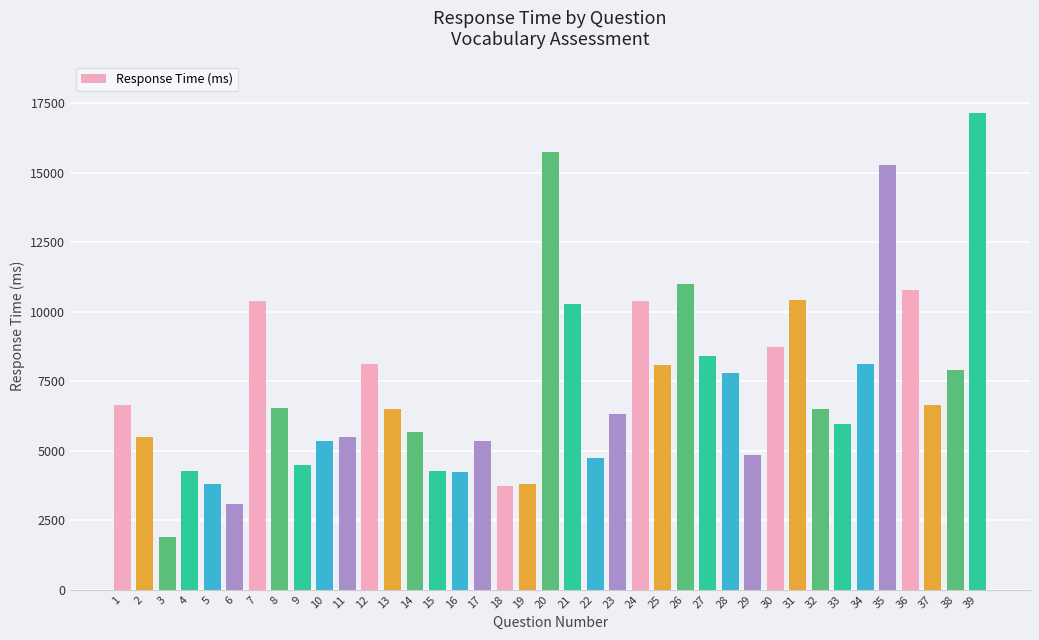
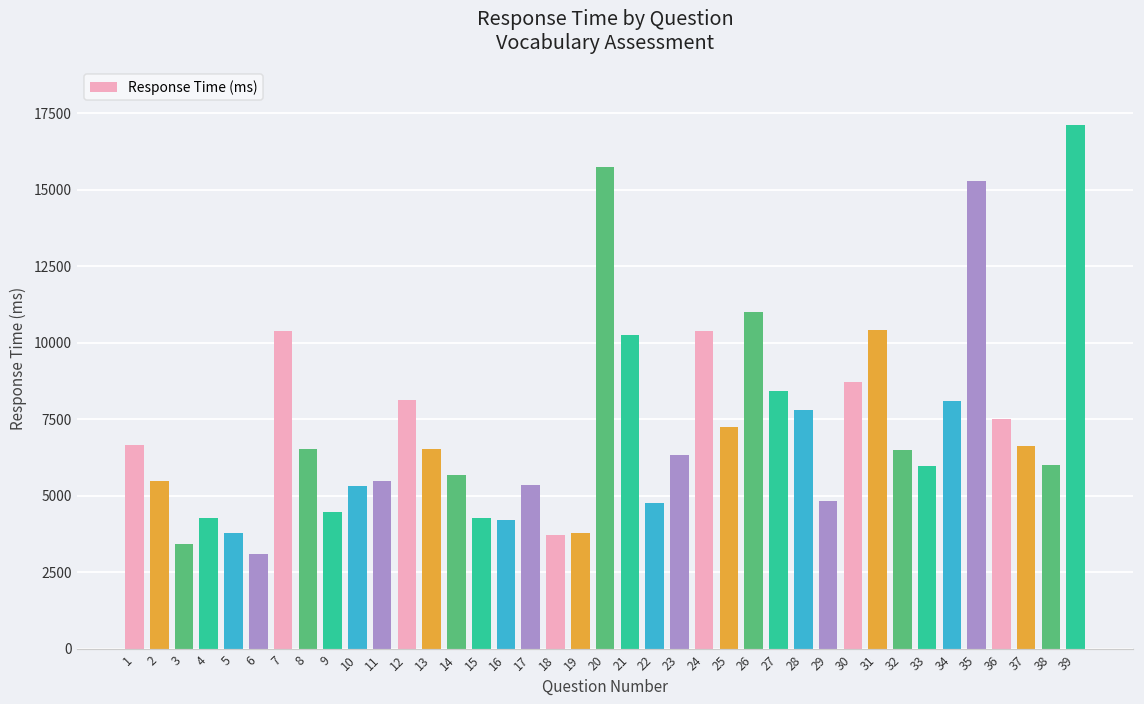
  {
    "1": 6700,
    "2": 5500,
-   "3": 1900,
+   "3": 3400,
    "4": 4300,
    "5": 3800,
    "6": 3100,
    "7": 10400,
    "8": 6500,
    "9": 4500,
    "10": 5300,
    "11": 5500,
    "12": 8100,
    "13": 6500,
    "14": 5700,
    "15": 4300,
    "16": 4200,
    "17": 5400,
    "18": 3700,
    "19": 3800,
    "20": 15700,
    "21": 10300,
    "22": 4700,
    "23": 6300,
    "24": 10400,
-   "25": 8100,
+   "25": 7200,
    "26": 11000,
    "27": 8400,
    "28": 7800,
    "29": 4800,
    "30": 8700,
    "31": 10400,
    "32": 6500,
    "33": 6000,
    "34": 8100,
    "35": 15300,
-   "36": 10800,
+   "36": 7500,
    "37": 6600,
-   "38": 7900,
+   "38": 6000,
    "39": 17100
  }
